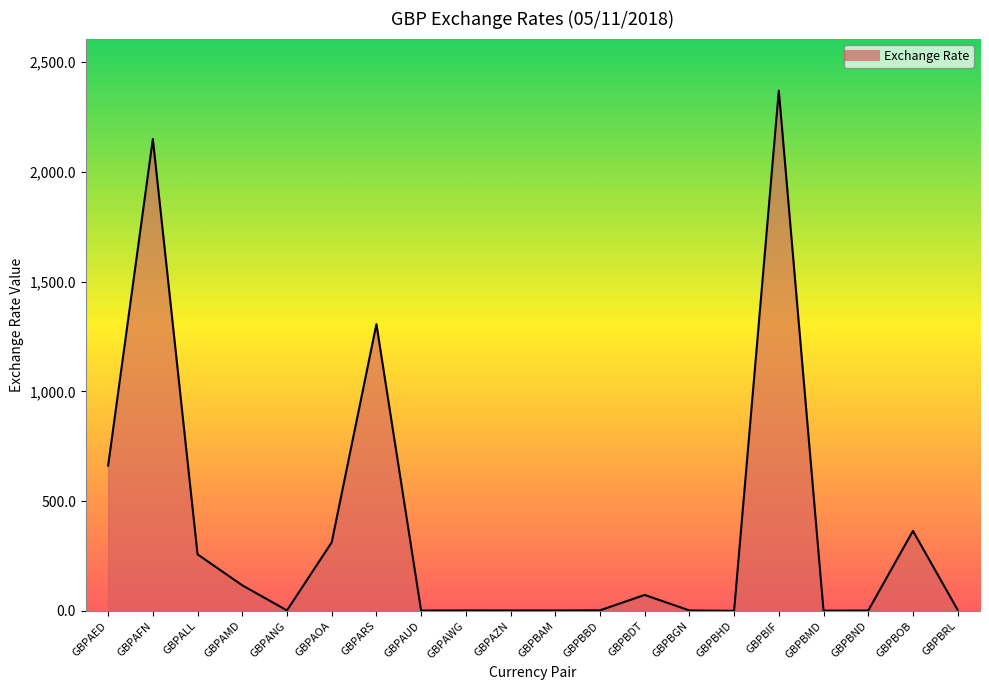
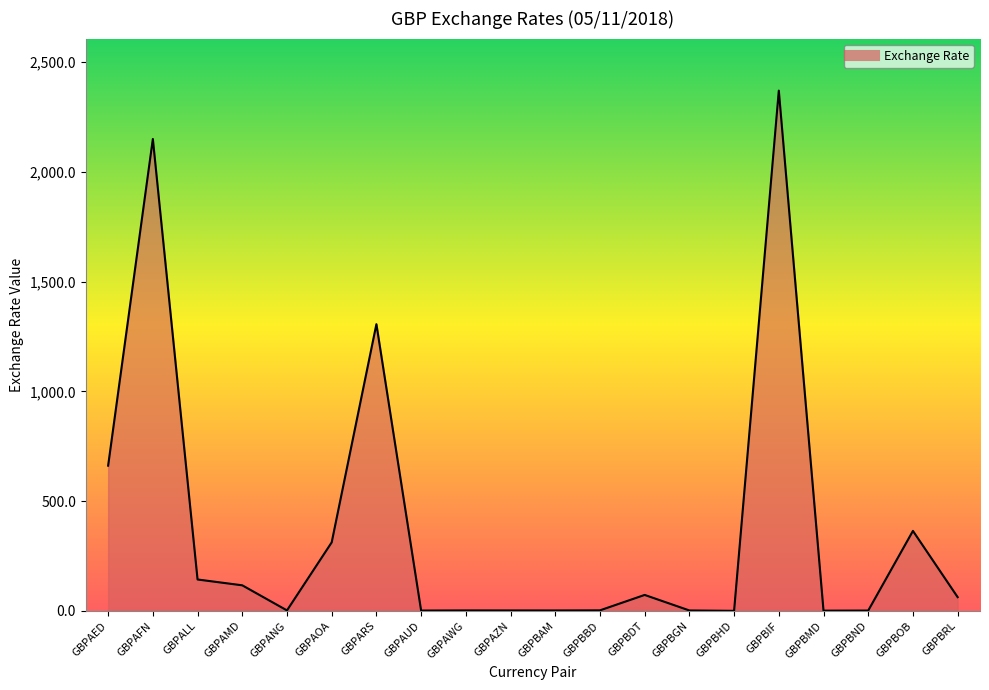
  {
    "GBPAED": "660",
    "GBPAFN": "2,150",
-   "GBPALL": "260",
+   "GBPALL": "140",
    "GBPAMD": "120",
    "GBPANG": "0",
    "GBPAOA": "310",
    "GBPARS": "1,310",
    "GBPAUD": "0",
    "GBPAWG": "0",
    "GBPAZN": "0",
    "GBPBAM": "0",
    "GBPBBD": "0",
    "GBPBDT": "70",
    "GBPBGN": "0",
    "GBPBHD": "0",
    "GBPBIF": "2,370",
    "GBPBMD": "0",
    "GBPBND": "0",
    "GBPBOB": "360",
-   "GBPBRL": "0"
+   "GBPBRL": "60"
  }
